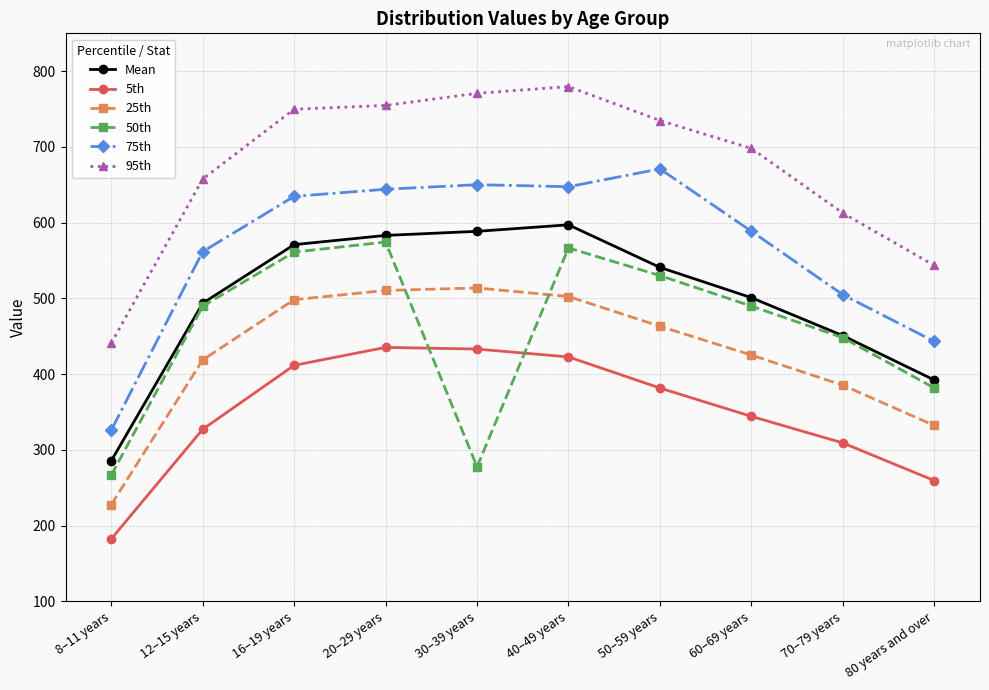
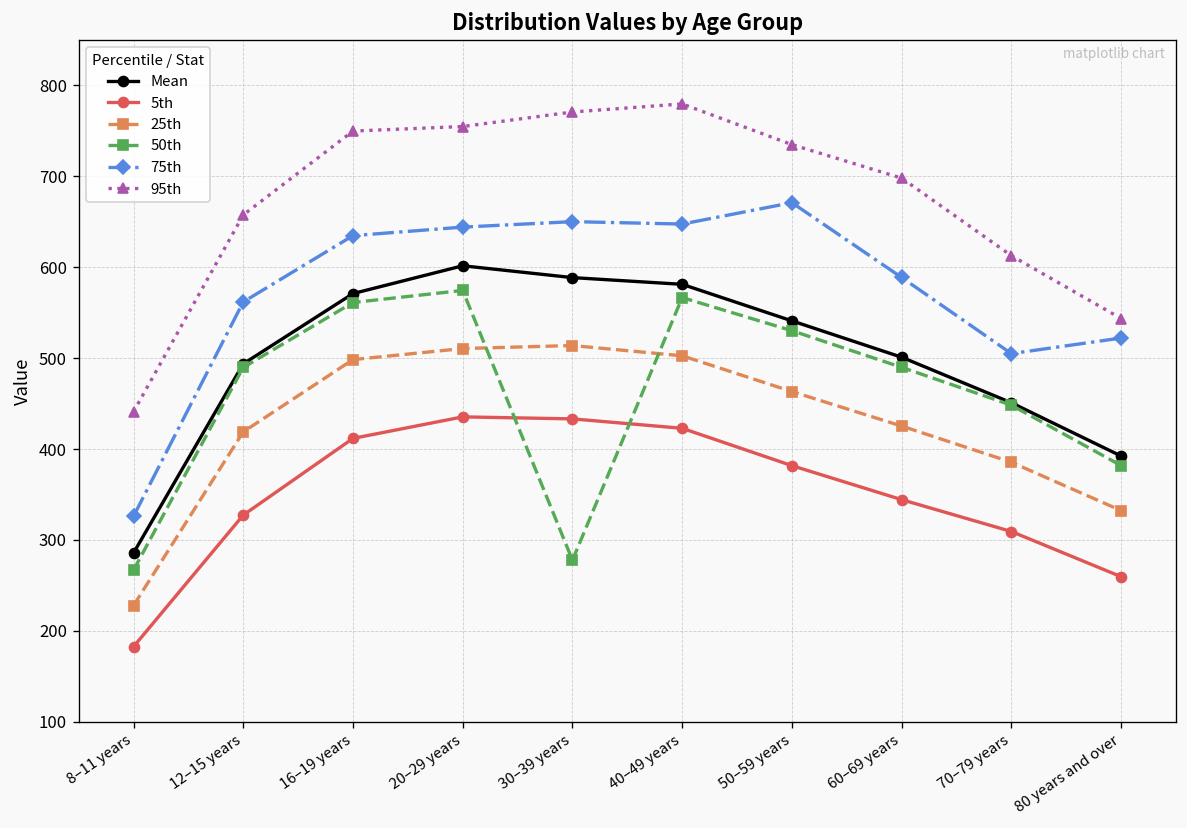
  {
    "Mean": {
      "8–11 years": 290,
      "12–15 years": 490,
      "16–19 years": 570,
-     "20–29 years": 580,
+     "20–29 years": 600,
      "30–39 years": 590,
-     "40–49 years": 600,
+     "40–49 years": 580,
      "50–59 years": 540,
      "60–69 years": 500,
      "80 years and over": 390
    },
    "50th": {
      "8–11 years": 270,
      "12–15 years": 490,
      "16–19 years": 560,
      "20–29 years": 570,
      "30–39 years": 280,
      "40–49 years": 570,
      "50–59 years": 530,
      "60–69 years": 490,
      "80 years and over": 380
    },
    "75th": {
      "8–11 years": 330,
      "12–15 years": 560,
      "16–19 years": 630,
      "20–29 years": 640,
      "30–39 years": 650,
      "40–49 years": 650,
      "50–59 years": 670,
      "60–69 years": 590,
      "70–79 years": 500,
-     "80 years and over": 440
+     "80 years and over": 520
    },
    "95th": {
      "8–11 years": 440,
      "12–15 years": 660,
      "16–19 years": 750,
      "20–29 years": 750,
      "30–39 years": 770,
      "40–49 years": 780,
      "50–59 years": 730,
      "60–69 years": 700,
      "70–79 years": 610,
      "80 years and over": 540
    }
  }
